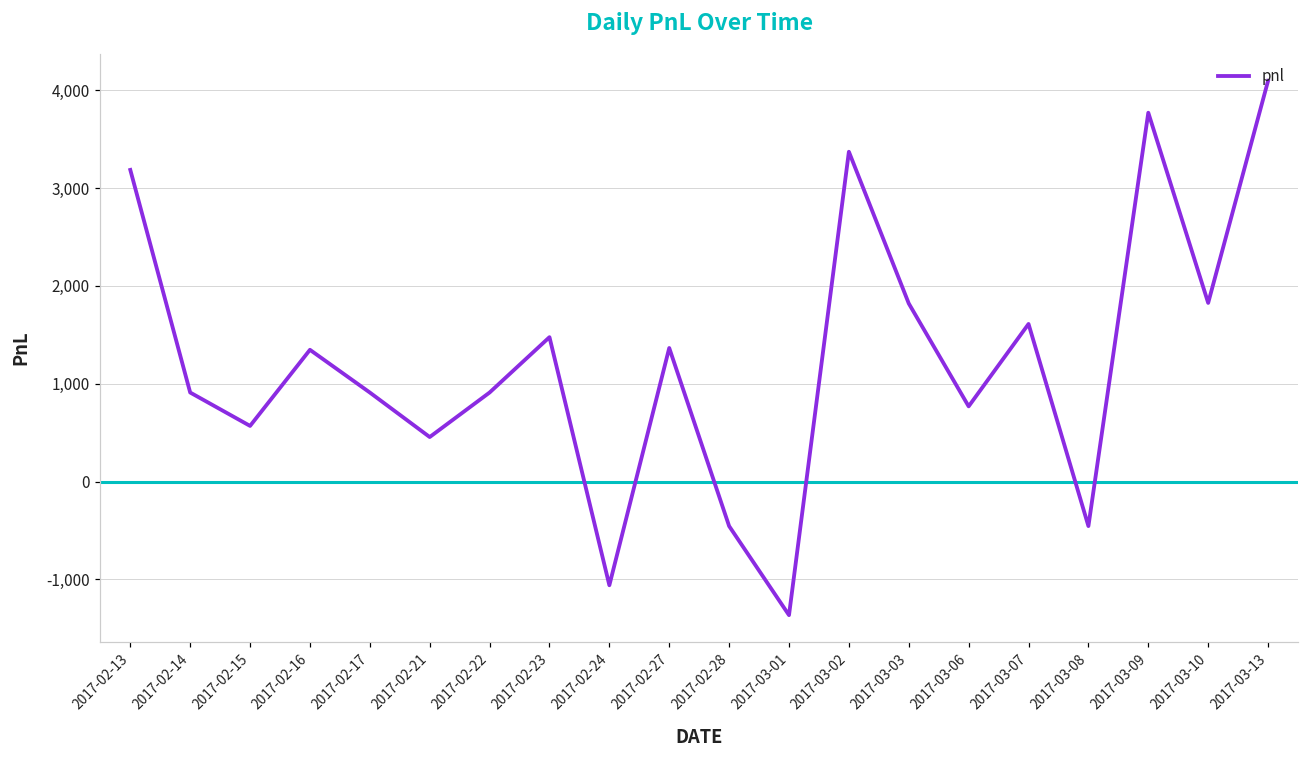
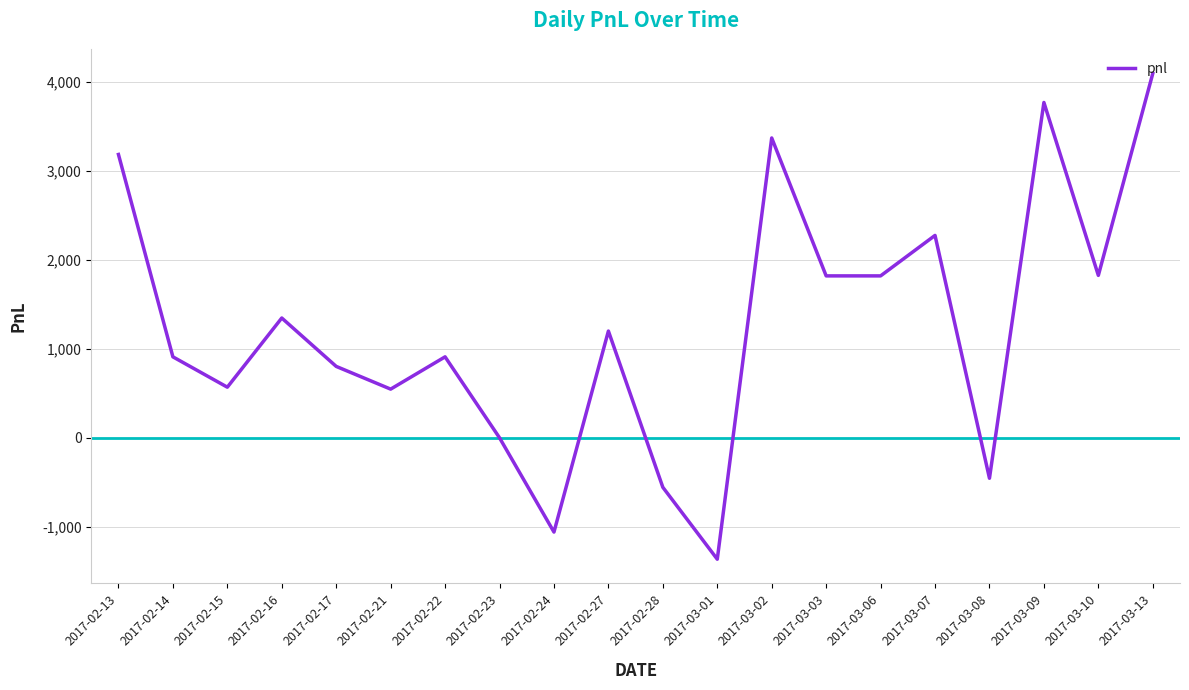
  {
    "2017-02-13": "3,200",
    "2017-02-14": "900",
    "2017-02-15": "600",
    "2017-02-16": "1,300",
-   "2017-02-17": "900",
-   "2017-02-21": "460",
+   "2017-02-17": "800",
+   "2017-02-21": "550",
    "2017-02-22": "900",
-   "2017-02-23": "1,500",
+   "2017-02-23": "0",
    "2017-02-24": "-1,100",
-   "2017-02-27": "1,400",
-   "2017-02-28": "-500",
+   "2017-02-27": "1,200",
+   "2017-02-28": "-600",
    "2017-03-01": "-1,400",
    "2017-03-02": "3,400",
    "2017-03-03": "1,800",
-   "2017-03-06": "800",
-   "2017-03-07": "1,600",
+   "2017-03-06": "1,800",
+   "2017-03-07": "2,300",
    "2017-03-08": "-500",
    "2017-03-09": "3,800",
    "2017-03-10": "1,800",
    "2017-03-13": "4,100"
  }
